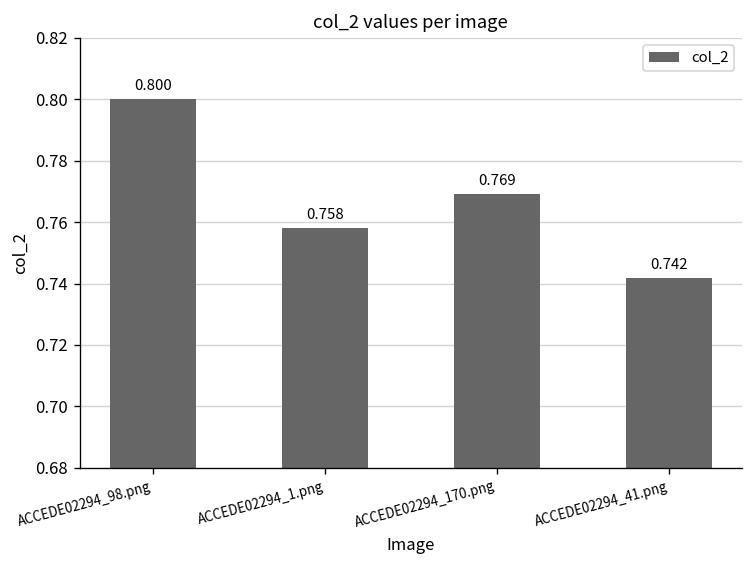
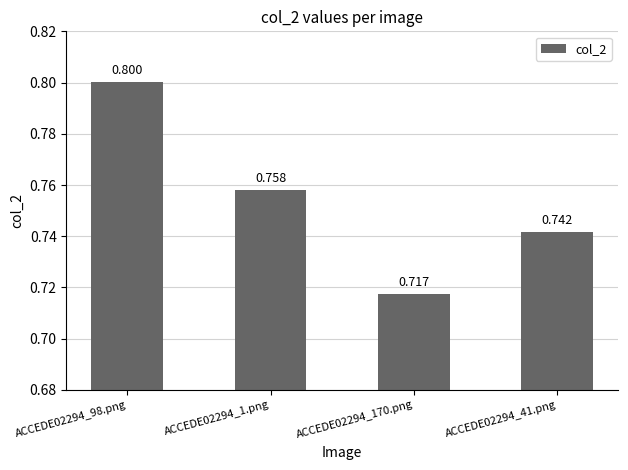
  {
    "ACCEDE02294_98.png": 0.800,
    "ACCEDE02294_1.png": 0.758,
-   "ACCEDE02294_170.png": 0.769,
+   "ACCEDE02294_170.png": 0.717,
    "ACCEDE02294_41.png": 0.742
  }
